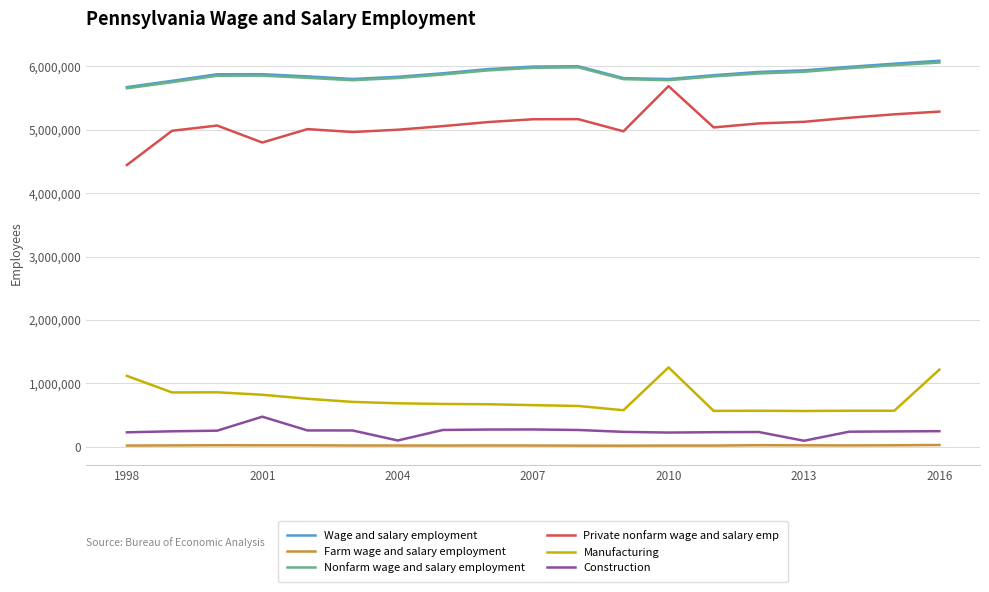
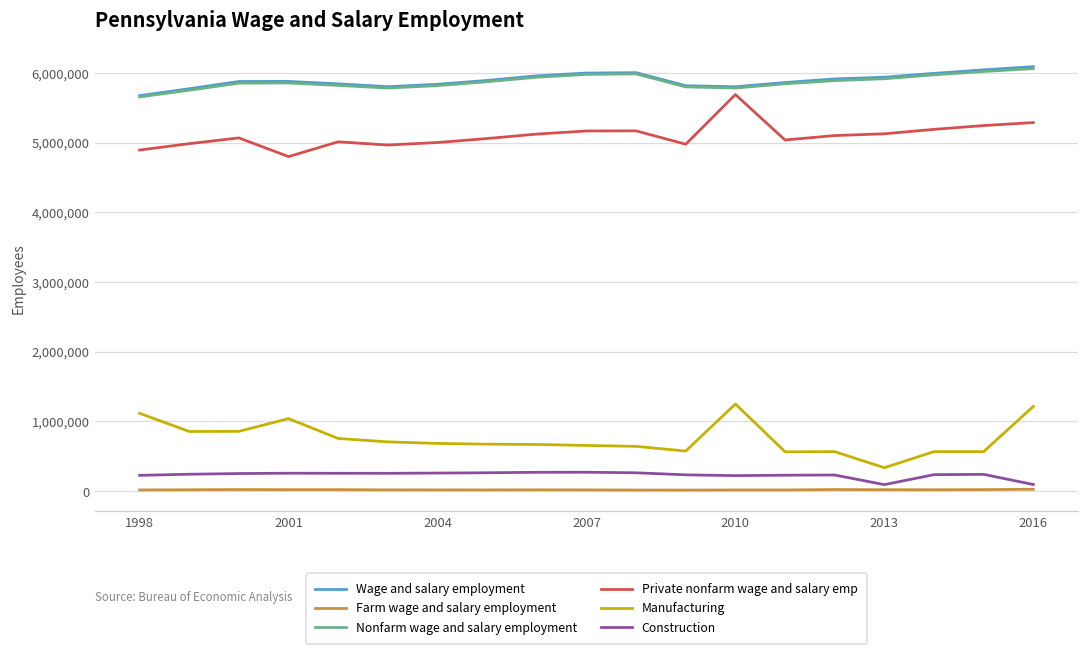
  {
    "Farm wage and salary employment": {
      "1998": "0",
      "2001": "0",
      "2004": "0",
      "2007": "0",
      "2010": "0",
      "2013": "0",
      "2016": "0"
    },
    "Private nonfarm wage and salary emp": {
-     "1998": "4,400,000",
+     "1998": "4,900,000",
      "2001": "4,800,000",
      "2004": "5,000,000",
      "2007": "5,200,000",
      "2010": "5,700,000",
      "2013": "5,100,000",
      "2016": "5,300,000"
    },
    "Manufacturing": {
      "1998": "1,100,000",
-     "2001": "800,000",
+     "2001": "1,000,000",
      "2004": "700,000",
      "2007": "700,000",
      "2010": "1,300,000",
-     "2013": "600,000",
+     "2013": "300,000",
      "2016": "1,200,000"
    },
    "Construction": {
      "1998": "200,000",
-     "2001": "500,000",
-     "2004": "100,000",
+     "2001": "300,000",
+     "2004": "300,000",
      "2007": "300,000",
      "2010": "200,000",
      "2013": "100,000",
-     "2016": "200,000"
+     "2016": "100,000"
    }
  }
